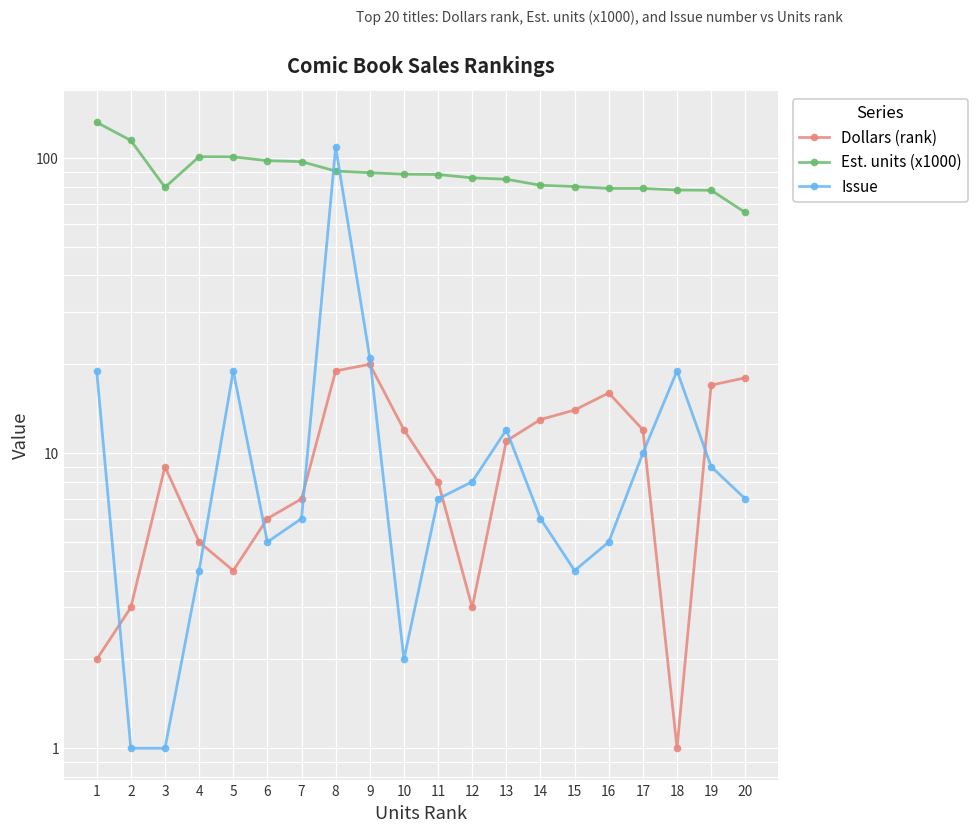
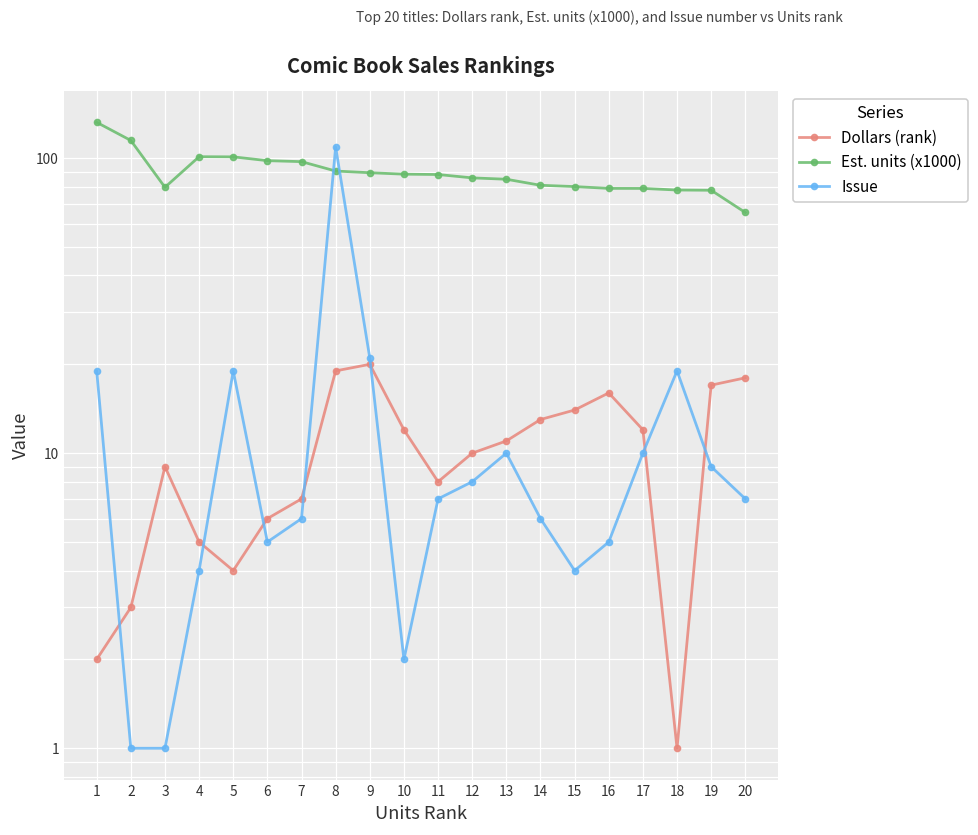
  {
    "Dollars (rank)": {
      "1": 2,
      "2": 3,
      "3": 9,
      "4": 5,
      "5": 4,
      "6": 6,
      "7": 7,
      "8": 19,
      "9": 20,
      "10": 12,
      "11": 8,
-     "12": 3,
+     "12": 10,
      "13": 11,
      "14": 13,
      "15": 14,
      "16": 16,
      "17": 12,
      "18": 1,
      "19": 17,
      "20": 18
    },
    "Est. units (x1000)": {
      "1": 130,
      "2": 115,
      "3": 80,
      "4": 101,
      "5": 101,
      "6": 98,
      "7": 97,
      "8": 90,
      "9": 89,
      "10": 88,
      "11": 88,
      "12": 86,
      "13": 85,
      "14": 81,
      "15": 80,
      "16": 79,
      "17": 79,
      "18": 78,
      "19": 78,
      "20": 65
    },
    "Issue": {
      "1": 19,
      "2": 1,
      "3": 1,
      "4": 4,
      "5": 19,
      "6": 5,
      "7": 6,
      "8": 109,
      "9": 21,
      "10": 2,
      "11": 7,
      "12": 8,
-     "13": 12,
+     "13": 10,
      "14": 6,
      "15": 4,
      "16": 5,
      "17": 10,
      "18": 19,
      "19": 9,
      "20": 7
    }
  }
